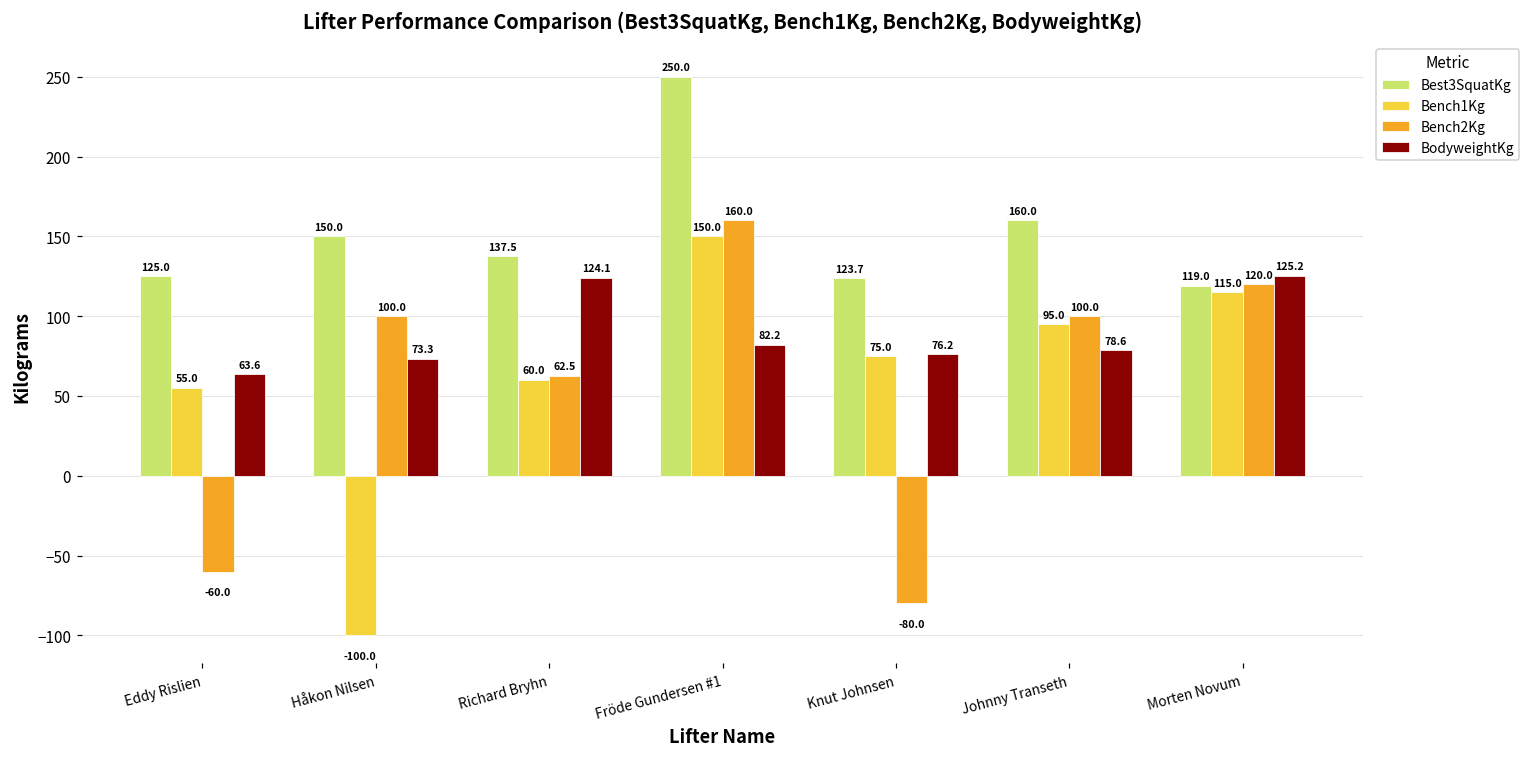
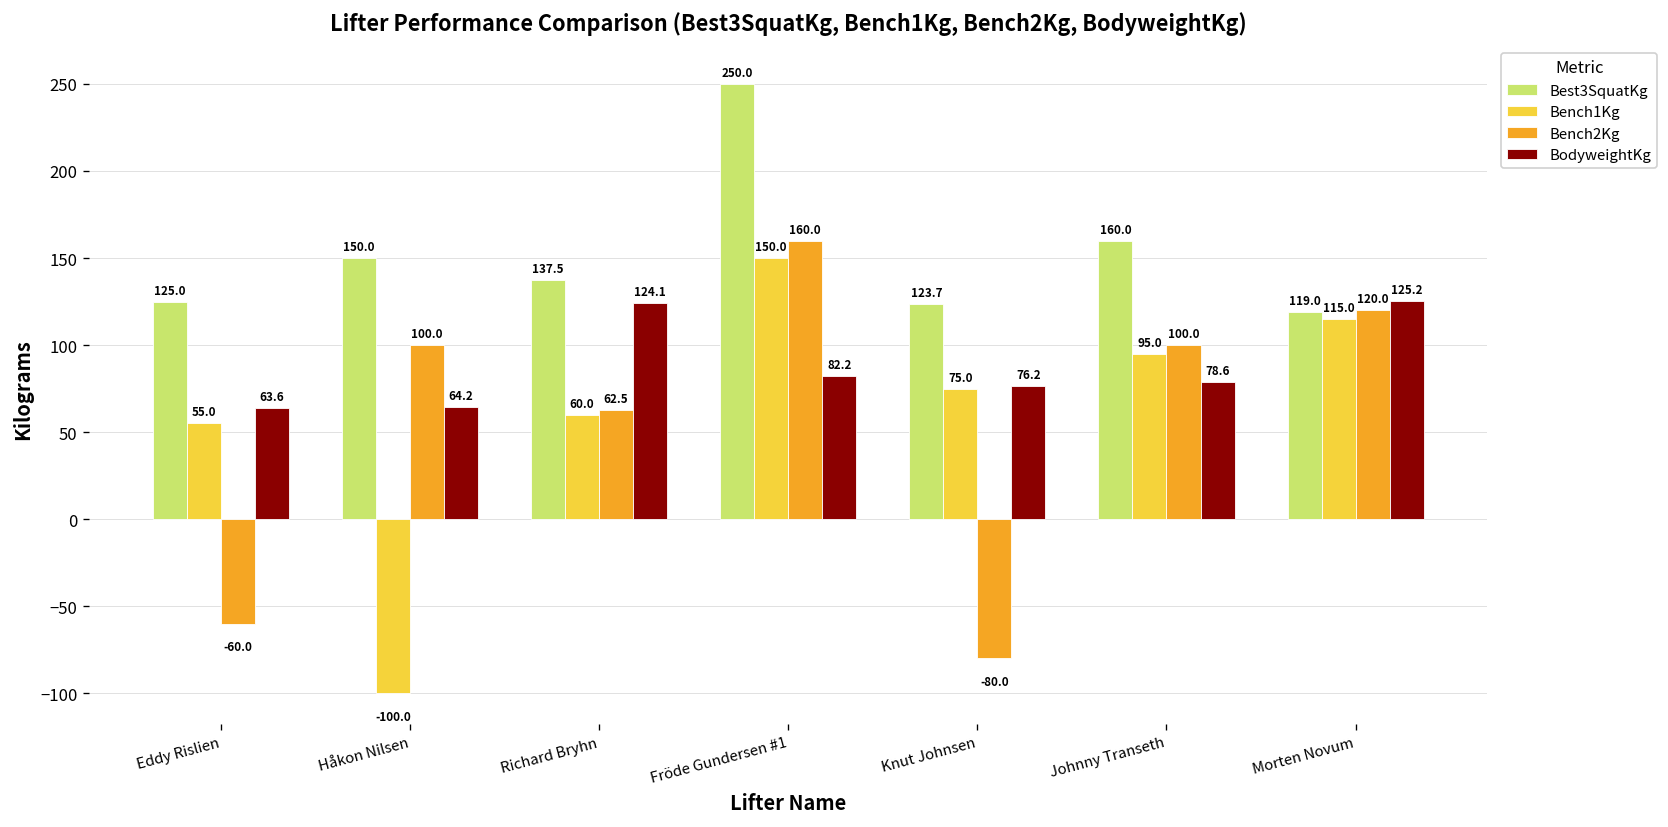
  {
    "Best3SquatKg": {
      "Eddy Rislien": 125.0,
      "Håkon Nilsen": 150.0,
      "Richard Bryhn": 137.5,
      "Fröde Gundersen #1": 250.0,
      "Knut Johnsen": 123.7,
      "Johnny Transeth": 160.0,
      "Morten Novum": 119.0
    },
    "BodyweightKg": {
      "Eddy Rislien": 63.6,
-     "Håkon Nilsen": 73.3,
+     "Håkon Nilsen": 64.2,
      "Richard Bryhn": 124.1,
      "Fröde Gundersen #1": 82.2,
      "Knut Johnsen": 76.2,
      "Johnny Transeth": 78.6,
      "Morten Novum": 125.2
    }
  }
